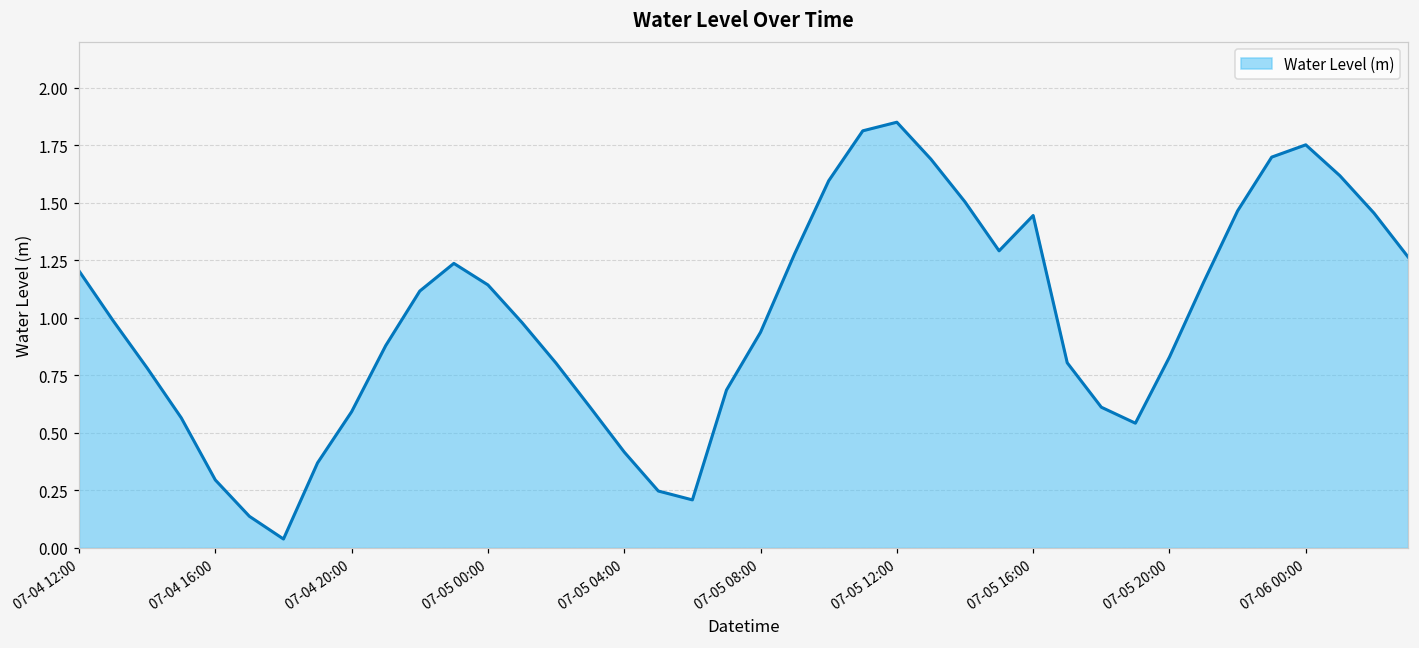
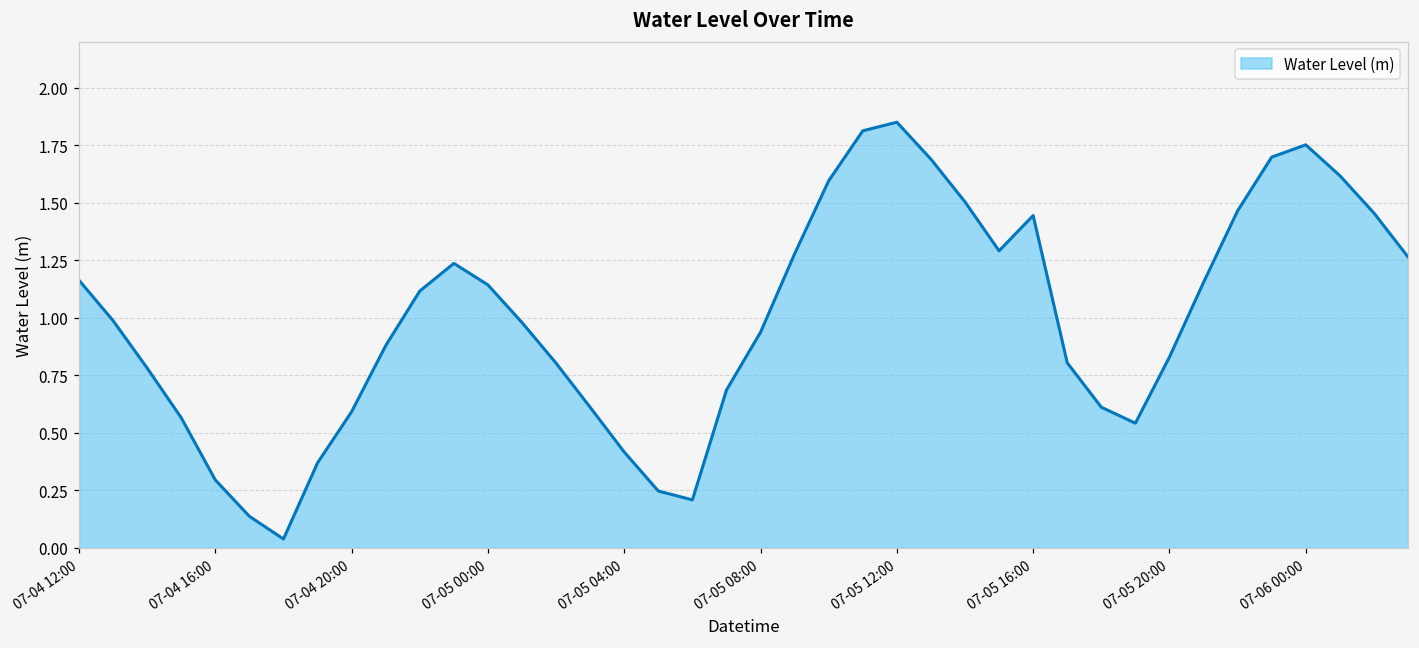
  {
-   "07-04 12:00": 1.20,
+   "07-04 12:00": 1.16,
    "07-04 16:00": 0.30,
    "07-04 20:00": 0.59,
    "07-05 00:00": 1.14,
    "07-05 04:00": 0.42,
    "07-05 08:00": 0.94,
    "07-05 12:00": 1.85,
    "07-05 16:00": 1.44,
    "07-05 20:00": 0.83,
    "07-06 00:00": 1.75
  }
